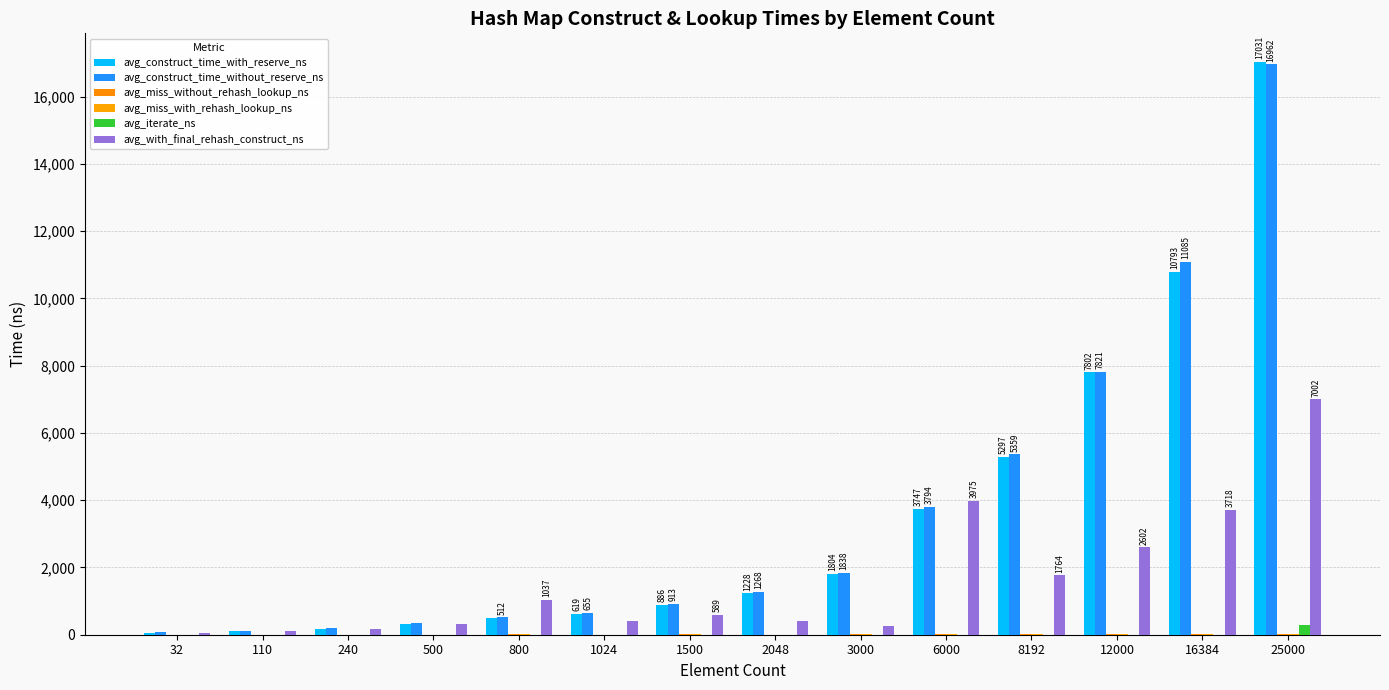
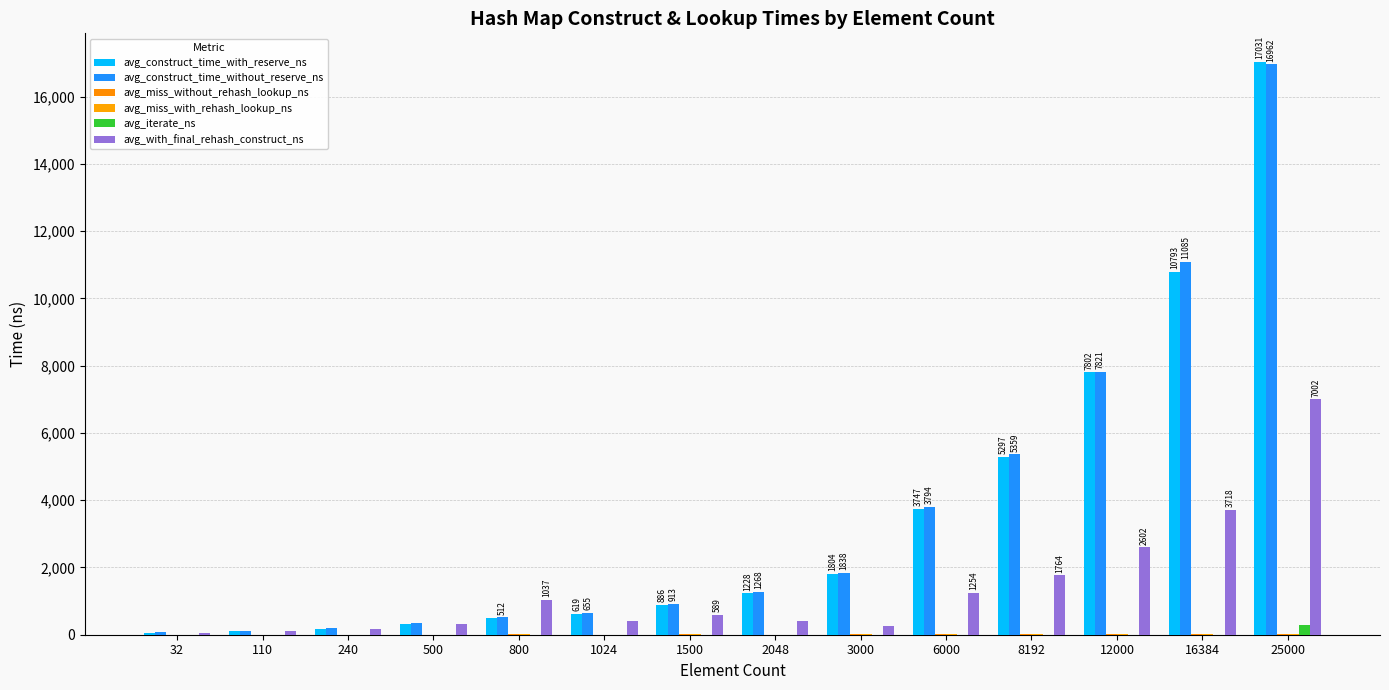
  {
    "avg_iterate_ns": {
      "25000": 300
    },
    "avg_with_final_rehash_construct_ns": {
      "800": 1037,
      "1500": 589,
-     "6000": 3975,
+     "6000": 1254,
      "8192": 1764,
      "12000": 2602,
      "16384": 3718,
      "25000": 7002
    }
  }
